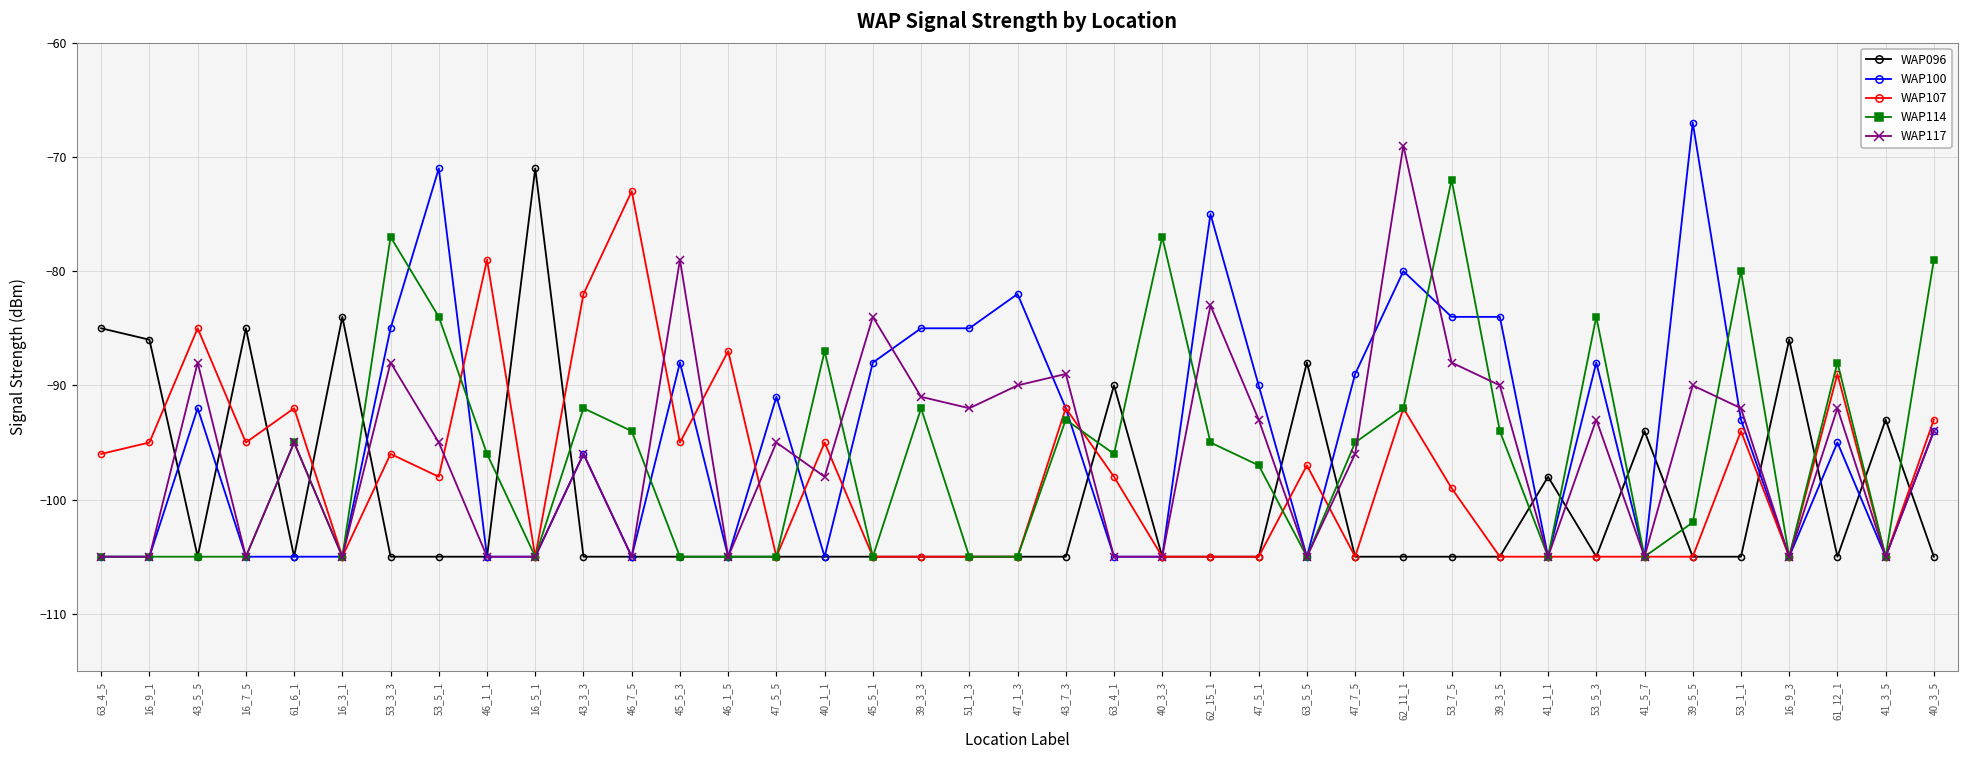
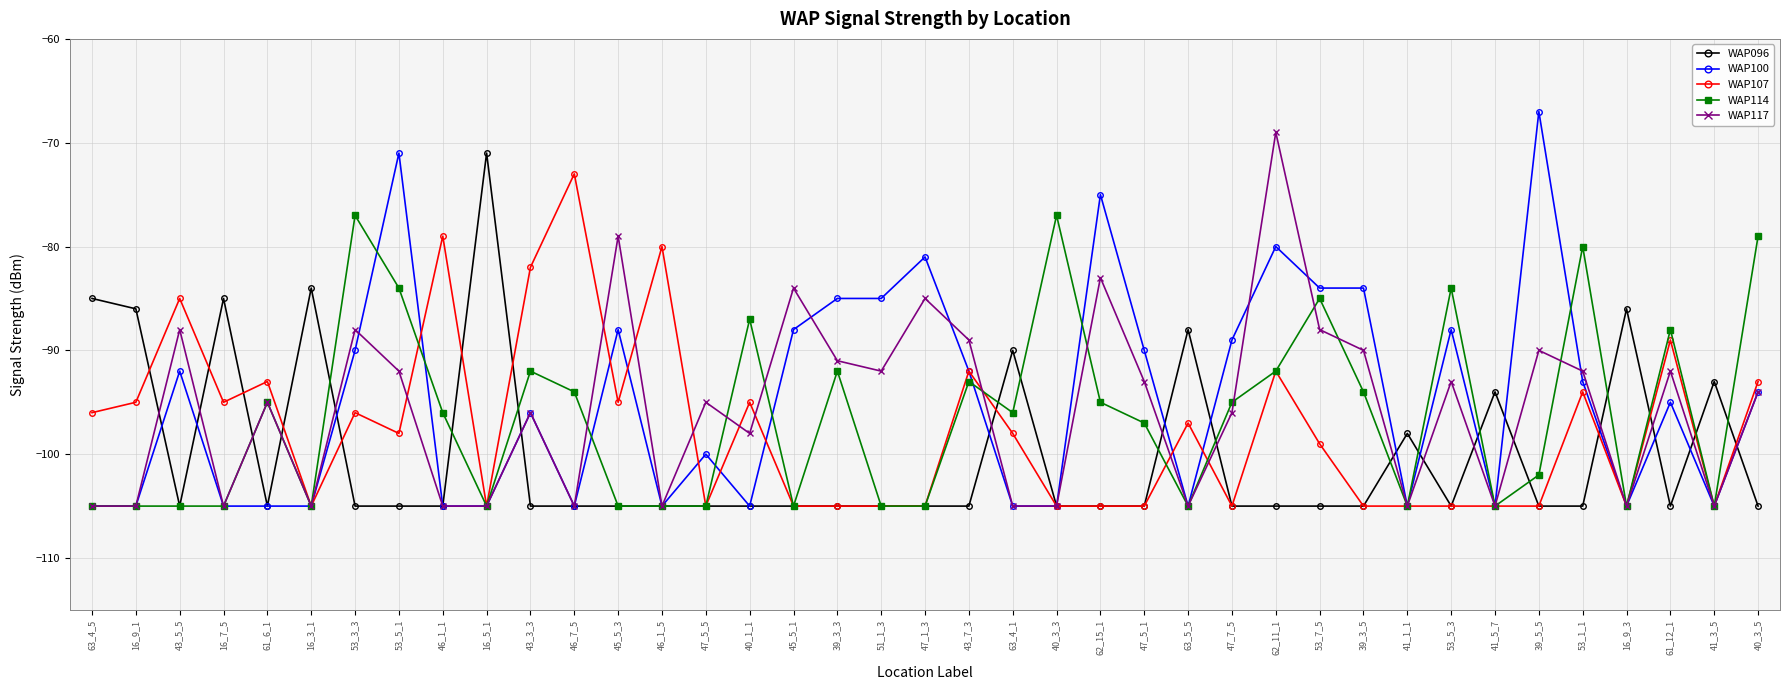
  {
    "WAP096": {
      "63_4_5": -85,
      "16_9_1": -86,
      "16_7_5": -85,
      "16_3_1": -84,
      "53_3_3": -105,
      "53_5_1": -105,
      "16_5_1": -71,
      "43_3_3": -105,
      "43_7_3": -105,
      "63_4_1": -90,
      "63_5_5": -88,
      "62_11_1": -105,
      "53_7_5": -105,
      "41_1_1": -98,
      "41_5_7": -94,
      "53_1_1": -105,
      "16_9_3": -86,
      "61_12_1": -105,
      "41_3_5": -93,
      "40_3_5": -105
    },
    "WAP100": {
      "43_5_5": -92,
-     "53_3_3": -85,
+     "53_3_3": -90,
      "53_5_1": -71,
      "45_5_3": -88,
-     "47_5_5": -91,
+     "47_5_5": -100,
      "45_5_1": -88,
      "39_3_3": -85,
      "51_1_3": -85,
-     "47_1_3": -82,
+     "47_1_3": -81,
      "62_15_1": -75,
      "47_5_1": -90,
      "47_7_5": -89,
      "62_11_1": -80,
      "53_7_5": -84,
      "39_3_5": -84,
      "53_5_3": -88,
      "39_5_5": -67,
      "53_1_1": -93,
      "61_12_1": -95
    },
    "WAP107": {
      "63_4_5": -96,
      "16_9_1": -95,
      "43_5_5": -85,
      "16_7_5": -95,
-     "61_6_1": -92,
+     "61_6_1": -93,
      "53_3_3": -96,
      "53_5_1": -98,
      "46_1_1": -79,
      "43_3_3": -82,
      "46_7_5": -73,
      "45_5_3": -95,
-     "46_1_5": -87,
+     "46_1_5": -80,
      "40_1_1": -95,
      "63_4_1": -98,
      "63_5_5": -97,
      "53_7_5": -99,
      "53_1_1": -94,
      "61_12_1": -89,
      "40_3_5": -93
    },
    "WAP114": {
      "53_3_3": -77,
      "53_5_1": -84,
      "46_1_1": -96,
      "43_3_3": -92,
      "46_7_5": -94,
      "40_1_1": -87,
      "39_3_3": -92,
      "43_7_3": -93,
      "63_4_1": -96,
      "40_3_3": -77,
      "62_15_1": -95,
      "47_5_1": -97,
      "47_7_5": -95,
-     "53_7_5": -72,
+     "53_7_5": -85,
      "39_3_5": -94,
      "53_5_3": -84,
      "39_5_5": -102,
      "53_1_1": -80,
      "61_12_1": -88,
      "40_3_5": -79
    },
    "WAP117": {
      "43_5_5": -88,
      "53_3_3": -88,
-     "53_5_1": -95,
+     "53_5_1": -92,
      "45_5_3": -79,
      "47_5_5": -95,
      "40_1_1": -98,
      "45_5_1": -84,
      "39_3_3": -91,
      "51_1_3": -92,
-     "47_1_3": -90,
+     "47_1_3": -85,
      "43_7_3": -89,
      "62_15_1": -83,
      "47_5_1": -93,
      "47_7_5": -96,
      "62_11_1": -69,
      "53_7_5": -88,
      "39_3_5": -90,
      "53_5_3": -93,
      "39_5_5": -90,
      "53_1_1": -92,
      "61_12_1": -92
    }
  }
